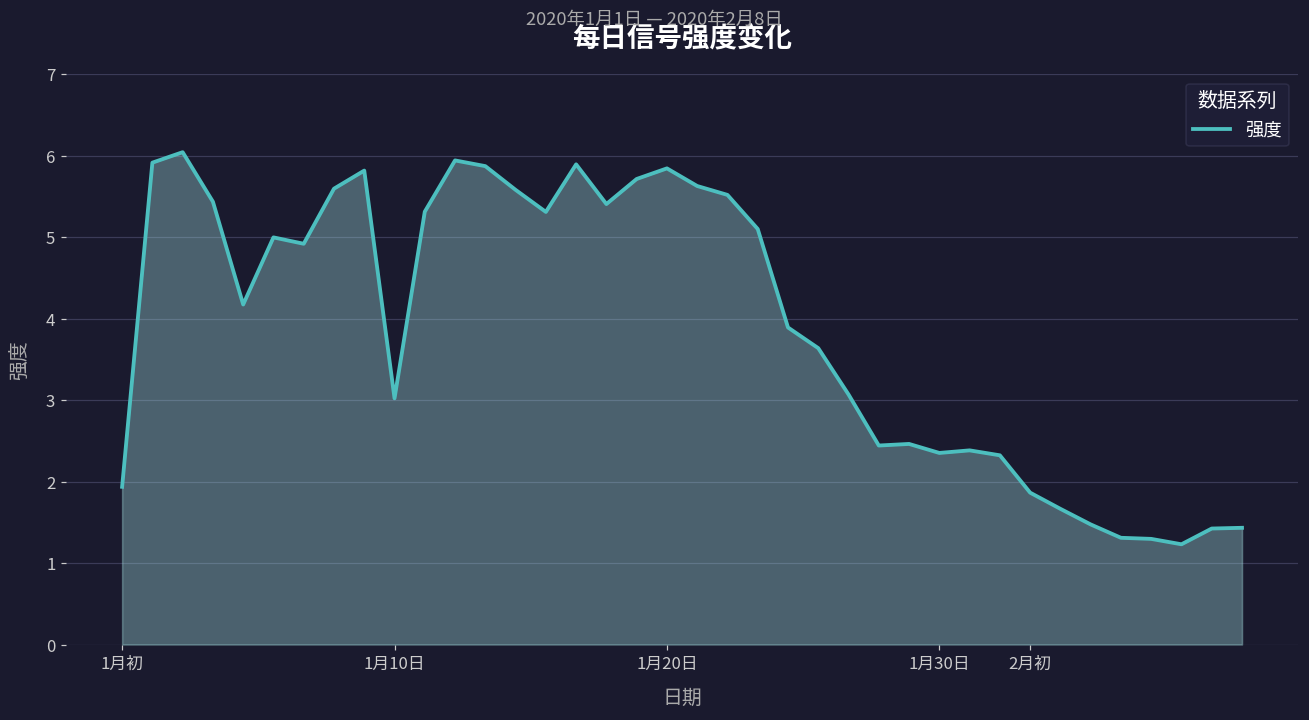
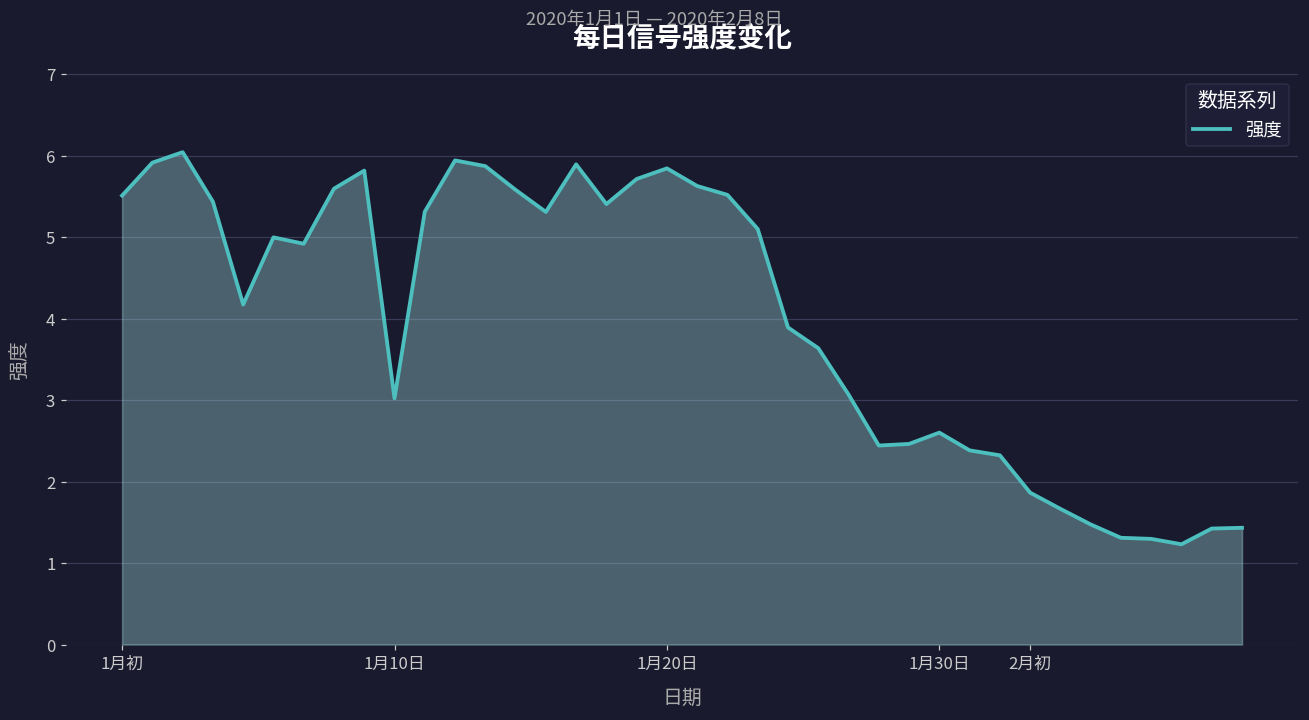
  {
-   "1月初": 1.9,
+   "1月初": 5.5,
    "1月10日": 3.0,
    "1月20日": 5.8,
-   "1月30日": 2.4,
+   "1月30日": 2.6,
    "2月初": 1.9
  }
